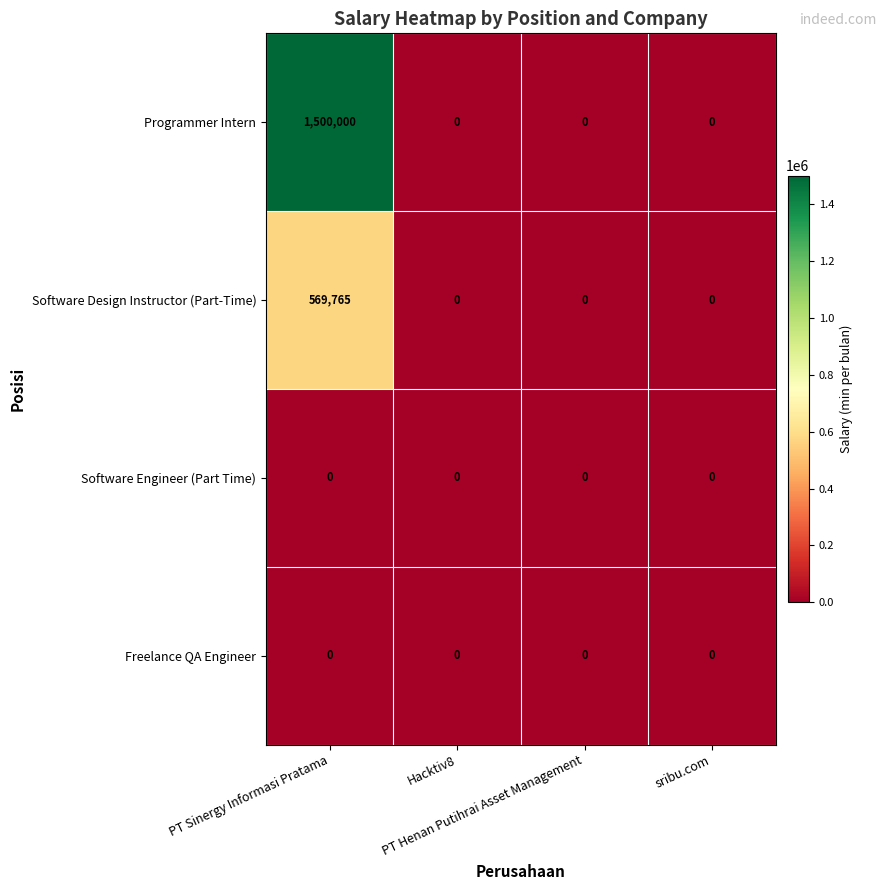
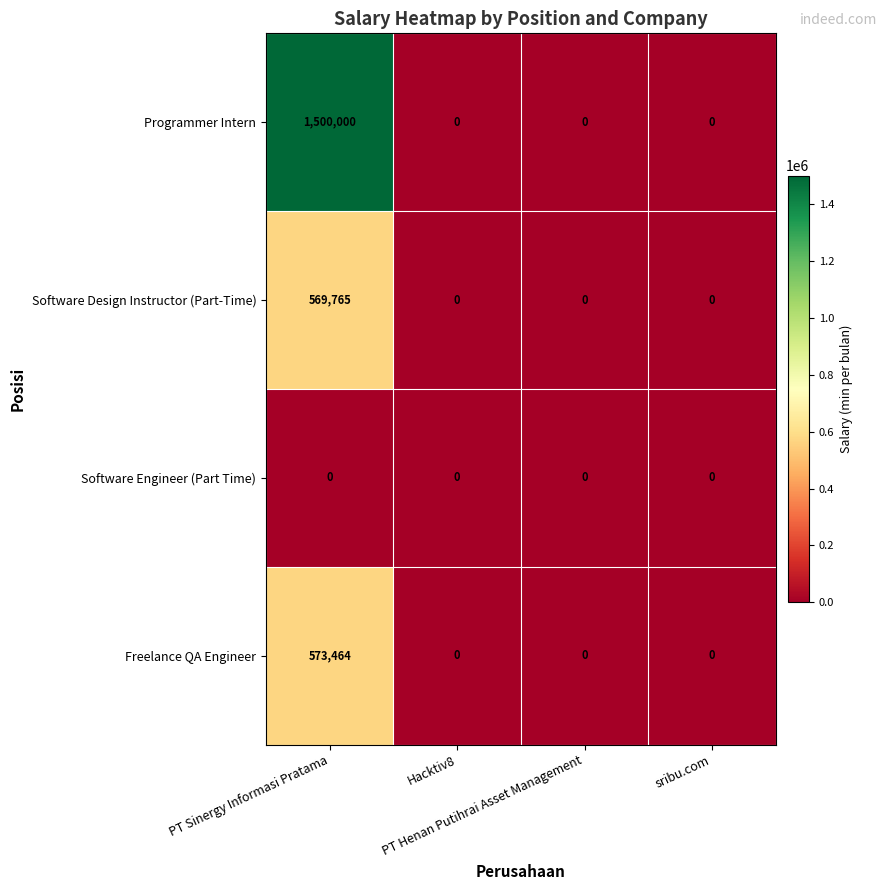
  {
    "Programmer Intern": {
      "PT Sinergy Informasi Pratama": "1,500,000",
      "Hacktiv8": "0",
      "PT Henan Putihrai Asset Management": "0",
      "sribu.com": "0"
    },
    "Software Design Instructor (Part-Time)": {
      "PT Sinergy Informasi Pratama": "569,765",
      "Hacktiv8": "0",
      "PT Henan Putihrai Asset Management": "0",
      "sribu.com": "0"
    },
    "Software Engineer (Part Time)": {
      "PT Sinergy Informasi Pratama": "0",
      "Hacktiv8": "0",
      "PT Henan Putihrai Asset Management": "0",
      "sribu.com": "0"
    },
    "Freelance QA Engineer": {
-     "PT Sinergy Informasi Pratama": "0",
+     "PT Sinergy Informasi Pratama": "573,464",
      "Hacktiv8": "0",
      "PT Henan Putihrai Asset Management": "0",
      "sribu.com": "0"
    }
  }
